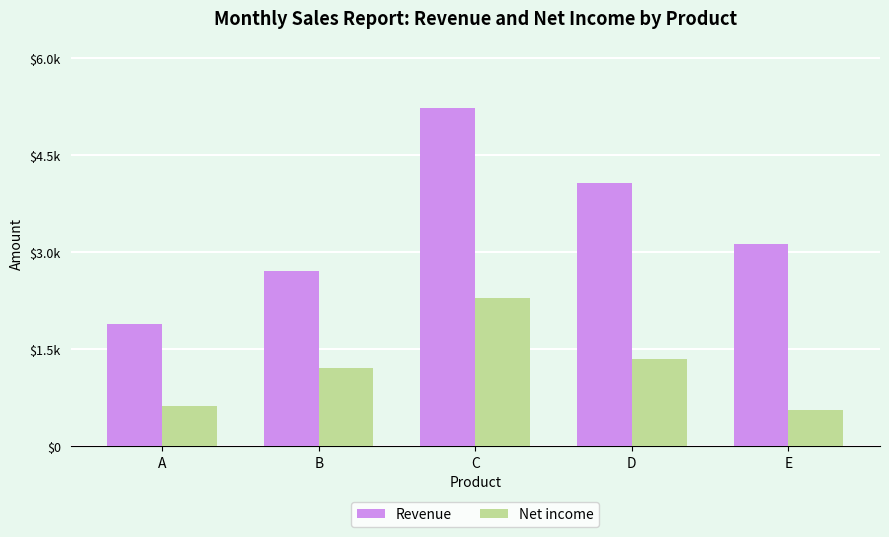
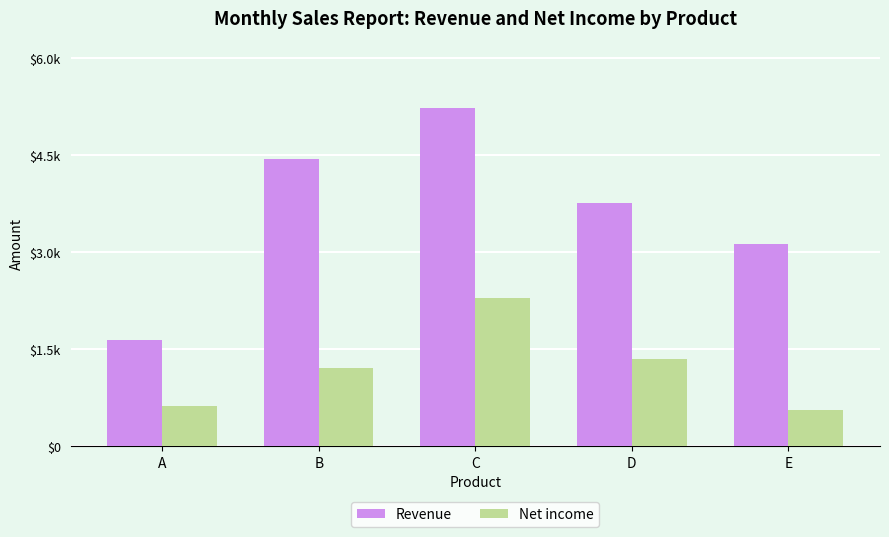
  {
    "Revenue": {
-     "A": "$1900",
-     "B": "$2700",
+     "A": "$1600",
+     "B": "$4400",
      "C": "$5200",
-     "D": "$4100",
+     "D": "$3800",
      "E": "$3100"
    },
    "Net income": {
      "A": "$600",
      "B": "$1200",
      "C": "$2300",
      "D": "$1400",
      "E": "$600"
    }
  }
